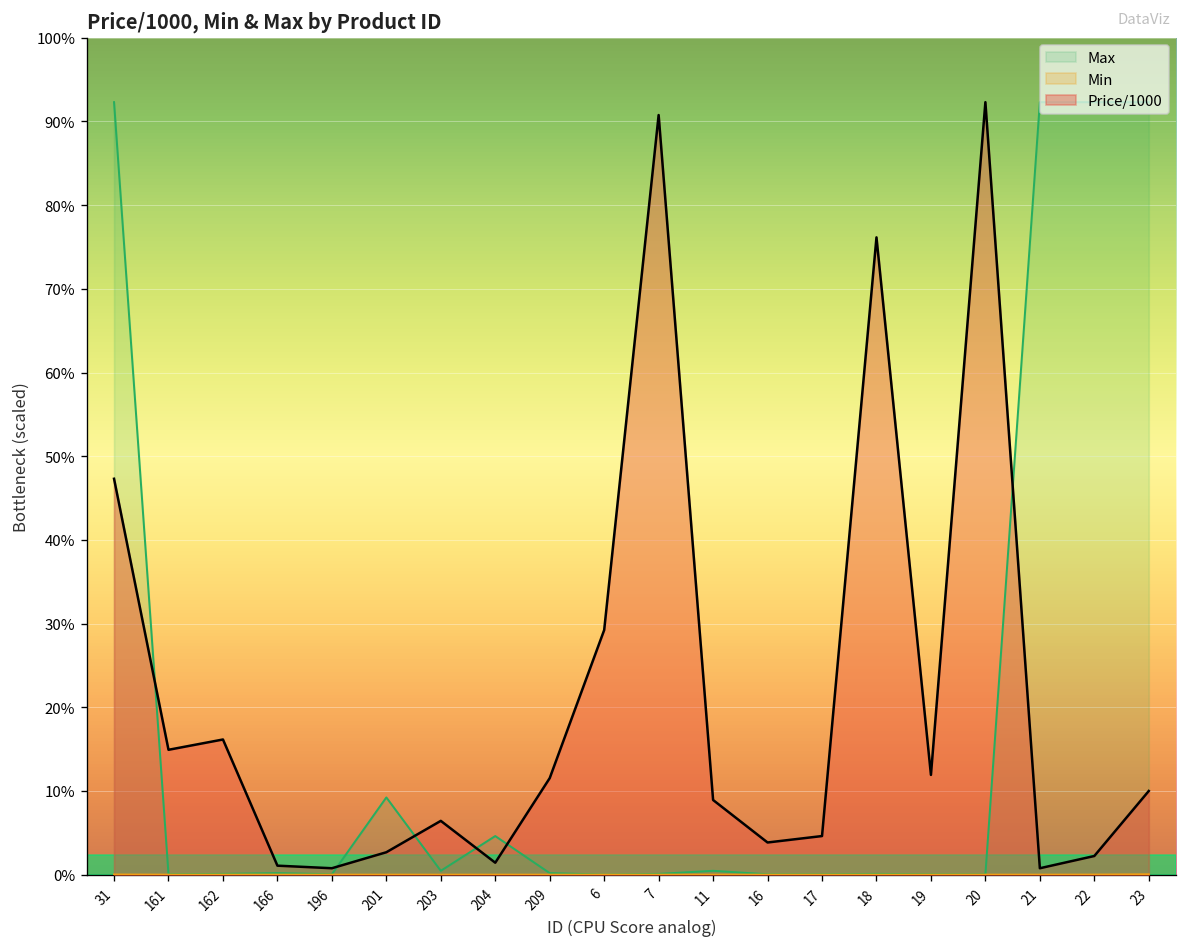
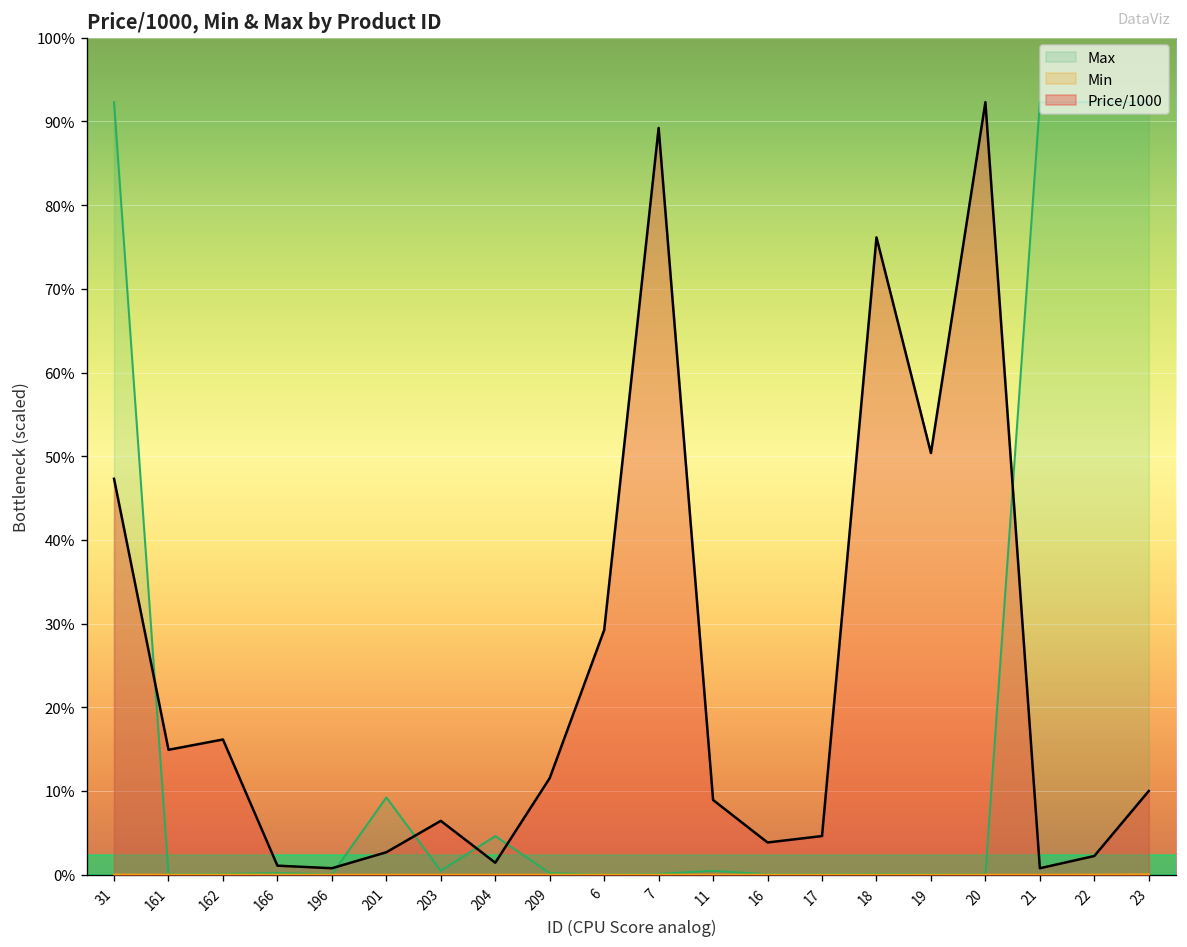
  {
    "Price/1000": {
      "31": "47%",
      "161": "15%",
      "162": "16%",
      "201": "3%",
      "203": "6%",
      "209": "12%",
      "6": "29%",
-     "7": "91%",
+     "7": "89%",
      "11": "9%",
      "16": "4%",
      "17": "5%",
      "18": "76%",
-     "19": "12%",
+     "19": "50%",
      "20": "92%",
      "23": "10%"
    }
  }
